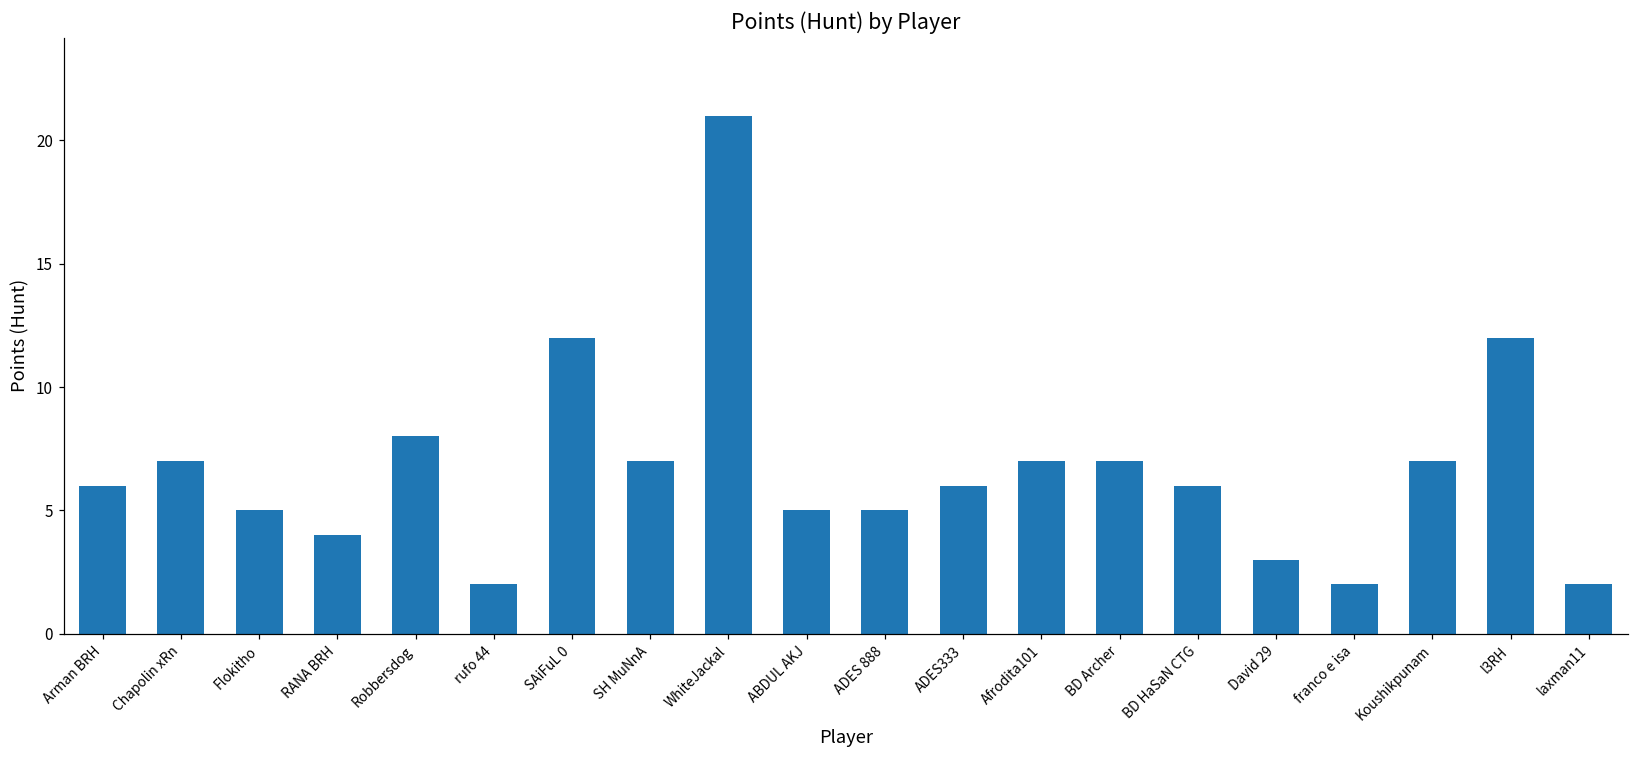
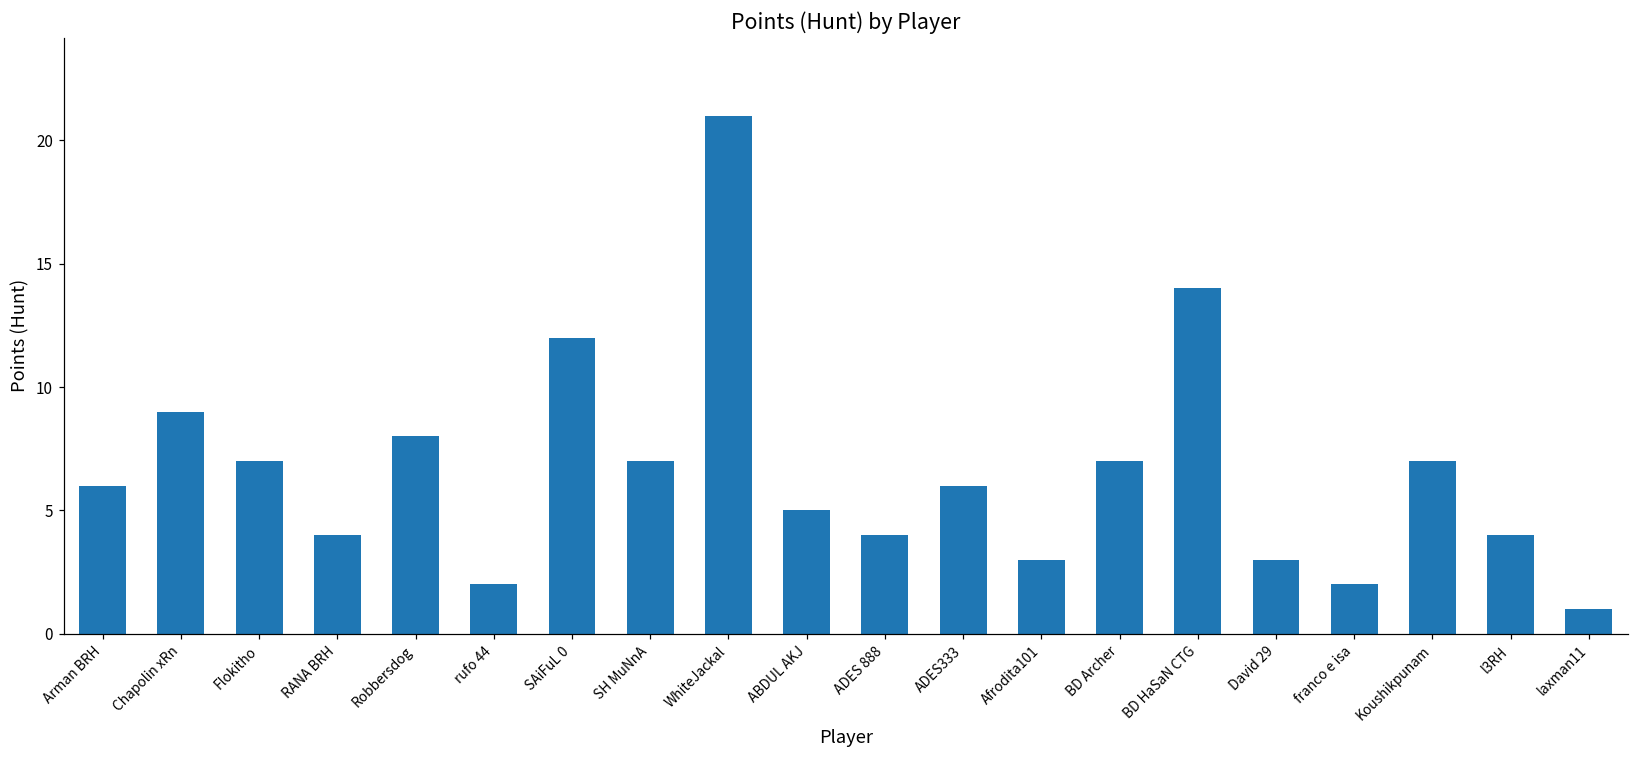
  {
    "Arman BRH": 6,
-   "Chapolin xRn": 7,
-   "Flokitho": 5,
+   "Chapolin xRn": 9,
+   "Flokitho": 7,
    "RANA BRH": 4,
    "Robbersdog": 8,
    "rufo 44": 2,
    "SAiFuL 0": 12,
    "SH MuNnA": 7,
    "WhiteJackal": 21,
    "ABDUL AKJ": 5,
-   "ADES 888": 5,
+   "ADES 888": 4,
    "ADES333": 6,
-   "Afrodita101": 7,
+   "Afrodita101": 3,
    "BD Archer": 7,
-   "BD HaSaN CTG": 6,
+   "BD HaSaN CTG": 14,
    "David 29": 3,
    "franco e isa": 2,
    "Koushikpunam": 7,
-   "l3RH": 12,
-   "laxman11": 2
+   "l3RH": 4,
+   "laxman11": 1
  }
